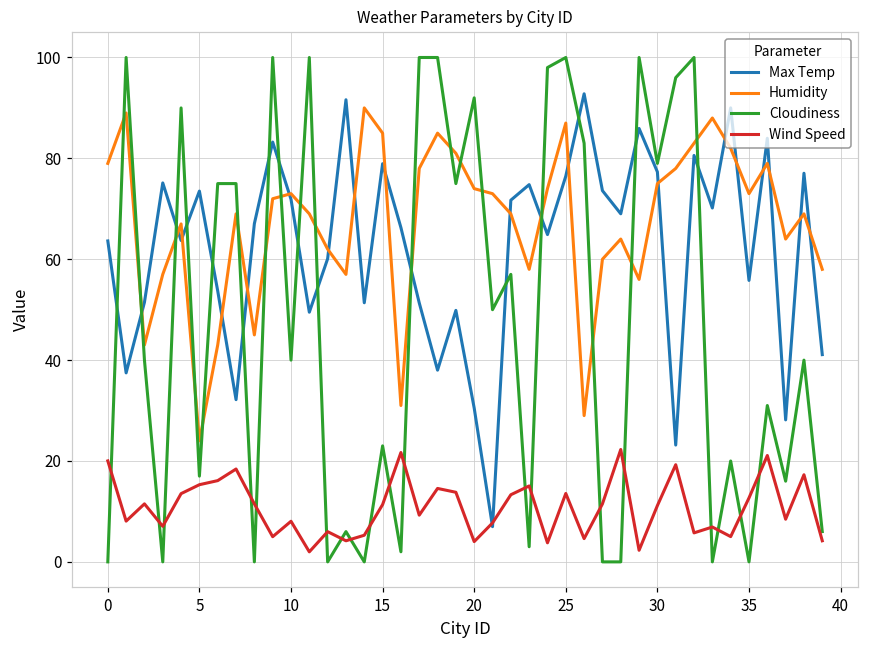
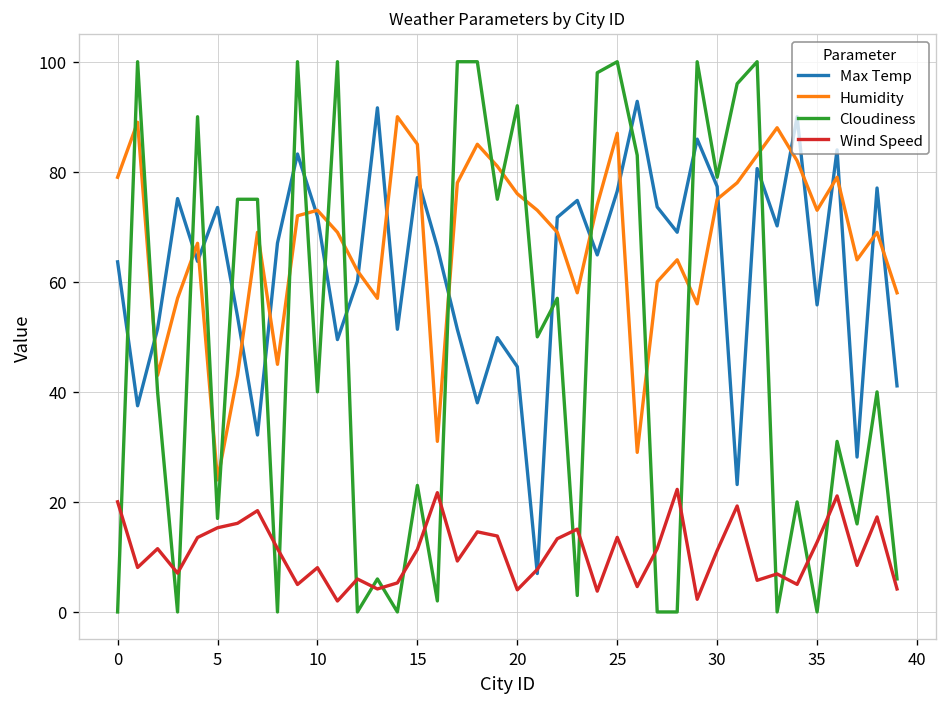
  {
    "Max Temp": {
      "0": 64,
      "5": 74,
      "10": 72,
      "15": 79,
-     "20": 30,
+     "20": 45,
      "25": 76,
      "30": 77,
      "35": 56
    },
    "Humidity": {
      "0": 79,
      "5": 24,
      "10": 73,
      "15": 85,
-     "20": 74,
+     "20": 76,
      "25": 87,
      "30": 75,
      "35": 73
    },
    "Cloudiness": {
      "0": 0,
      "5": 17,
      "10": 40,
      "15": 23,
      "20": 92,
      "25": 100,
      "30": 79,
      "35": 0
    },
    "Wind Speed": {
      "0": 20,
      "5": 15,
      "10": 8,
      "15": 11,
      "20": 4,
      "25": 14,
      "30": 11,
      "35": 13
    }
  }
